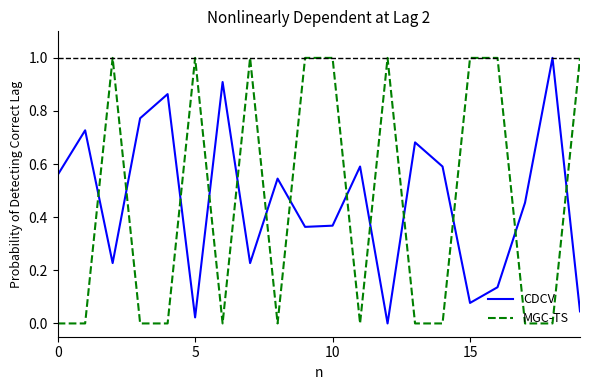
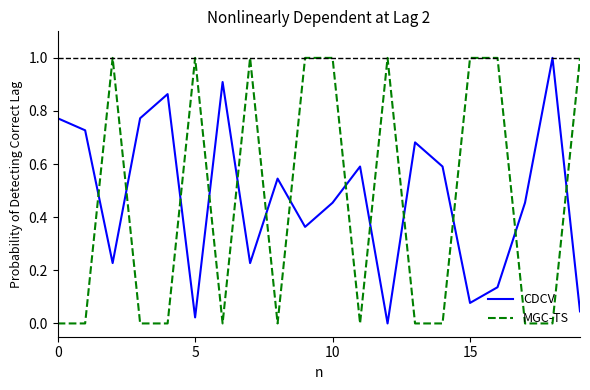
  {
    "CDCV": {
-     "0": 0.56,
+     "0": 0.77,
      "5": 0.02,
-     "10": 0.37,
+     "10": 0.45,
      "15": 0.08
    },
    "MGC-TS": {
      "0": 0.00,
      "5": 1.00,
      "10": 1.00,
      "15": 1.00
    }
  }
